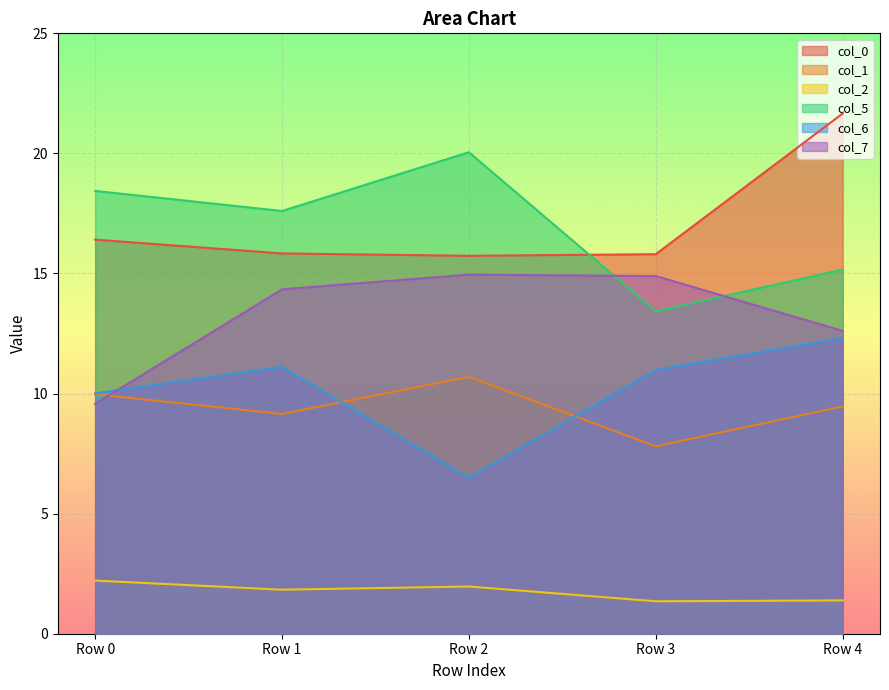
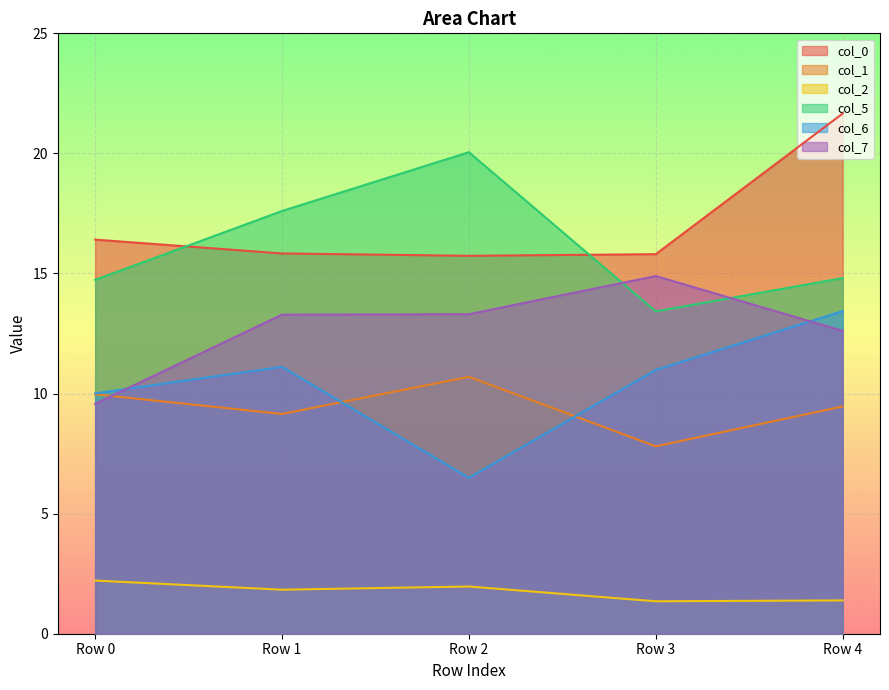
  {
    "col_5": {
-     "Row 0": 18.4,
+     "Row 0": 14.7,
      "Row 1": 17.6,
      "Row 2": 20.0,
      "Row 3": 13.4,
-     "Row 4": 15.2
+     "Row 4": 14.8
    },
    "col_6": {
      "Row 1": 11.1,
      "Row 2": 6.5,
      "Row 3": 11.0,
-     "Row 4": 12.3
+     "Row 4": 13.4
    },
    "col_7": {
      "Row 0": 9.6,
-     "Row 1": 14.3,
-     "Row 2": 15.0,
+     "Row 1": 13.3,
+     "Row 2": 13.3,
      "Row 3": 14.9,
      "Row 4": 12.6
    }
  }
